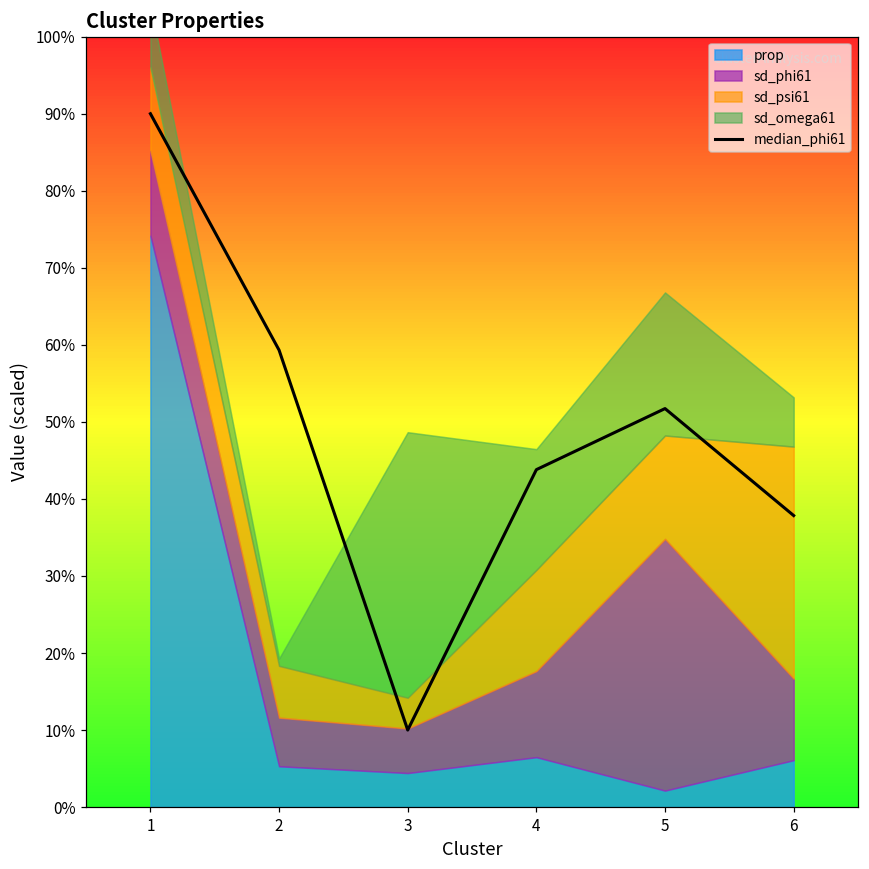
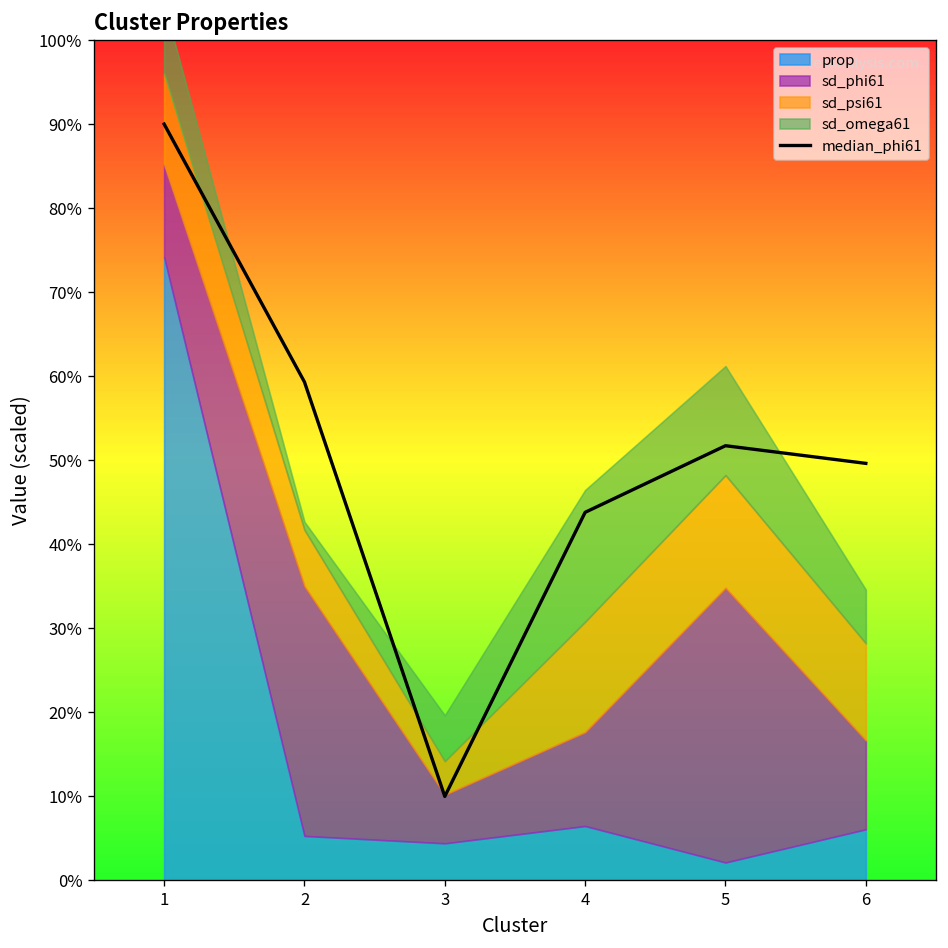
  {
    "median_phi61": {
      "1": "90%",
      "2": "59%",
      "4": "44%",
      "5": "52%",
-     "6": "38%"
+     "6": "50%"
    },
    "prop": {
      "1": "74%",
      "2": "5%",
      "3": "4%",
      "4": "6%",
      "5": "2%",
      "6": "6%"
    },
    "sd_phi61": {
      "1": "11%",
-     "2": "6%",
+     "2": "30%",
      "4": "11%",
      "5": "33%",
      "6": "11%"
    },
    "sd_psi61": {
      "1": "11%",
      "2": "7%",
      "3": "4%",
      "4": "13%",
      "5": "13%",
-     "6": "30%"
+     "6": "12%"
    },
    "sd_omega61": {
      "2": "1%",
-     "3": "34%",
+     "3": "5%",
      "4": "16%",
-     "5": "19%",
+     "5": "13%",
      "6": "6%"
    }
  }
